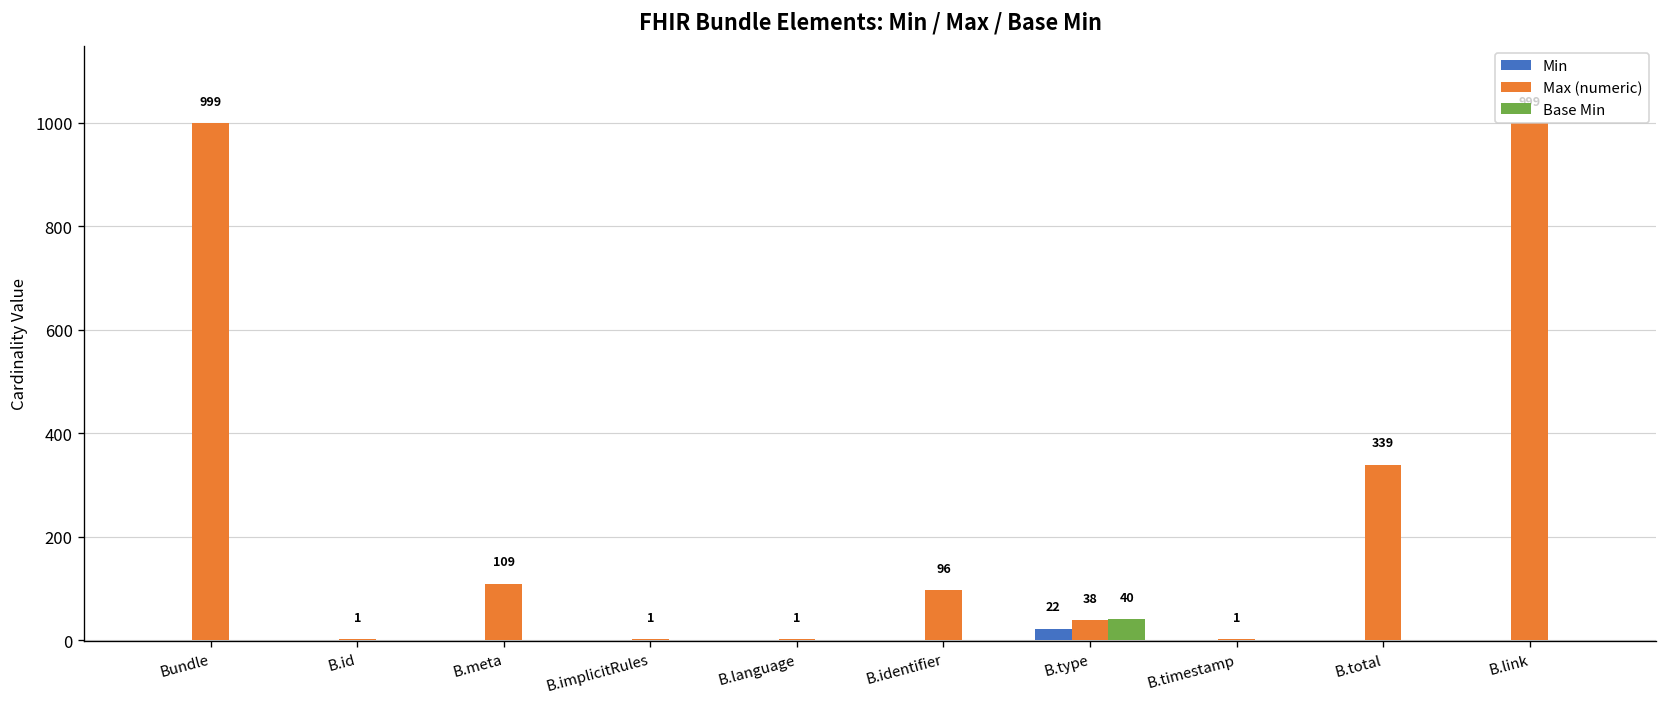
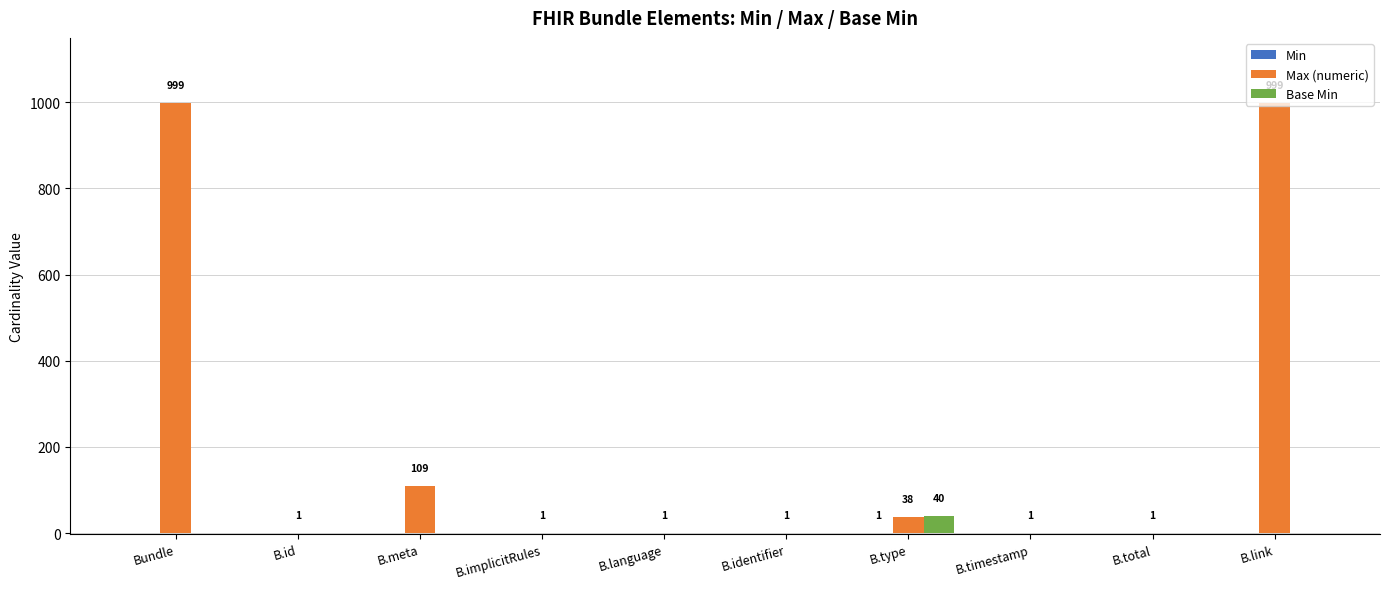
  {
    "Min": {
-     "B.type": 22
+     "B.type": 1
    },
    "Max (numeric)": {
      "Bundle": 999,
      "B.id": 1,
      "B.meta": 109,
      "B.implicitRules": 1,
      "B.language": 1,
-     "B.identifier": 96,
+     "B.identifier": 1,
      "B.type": 38,
      "B.timestamp": 1,
-     "B.total": 339
+     "B.total": 1
    },
    "Base Min": {
      "B.type": 40
    }
  }
